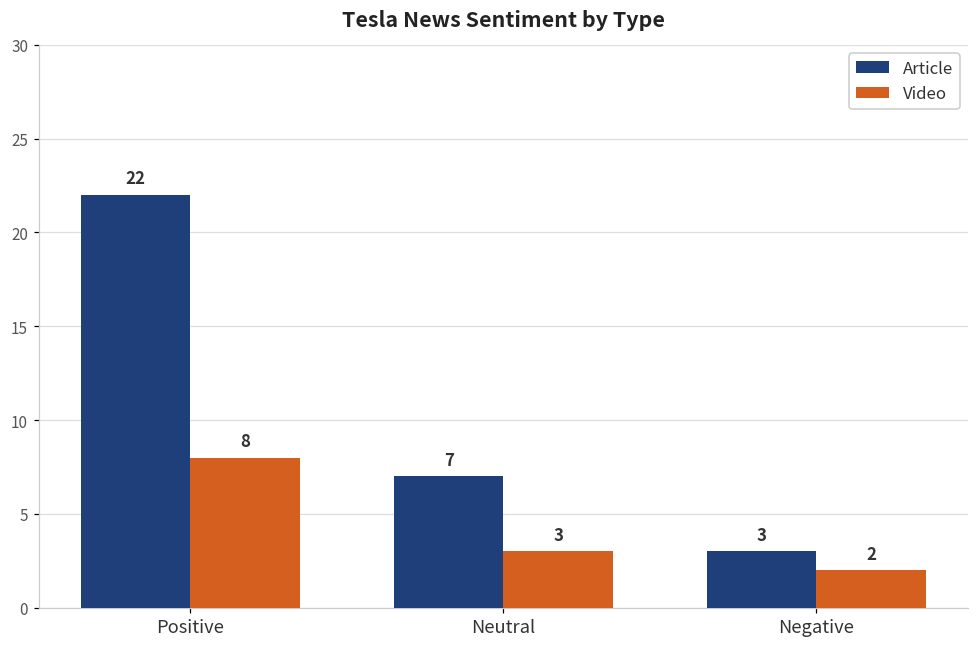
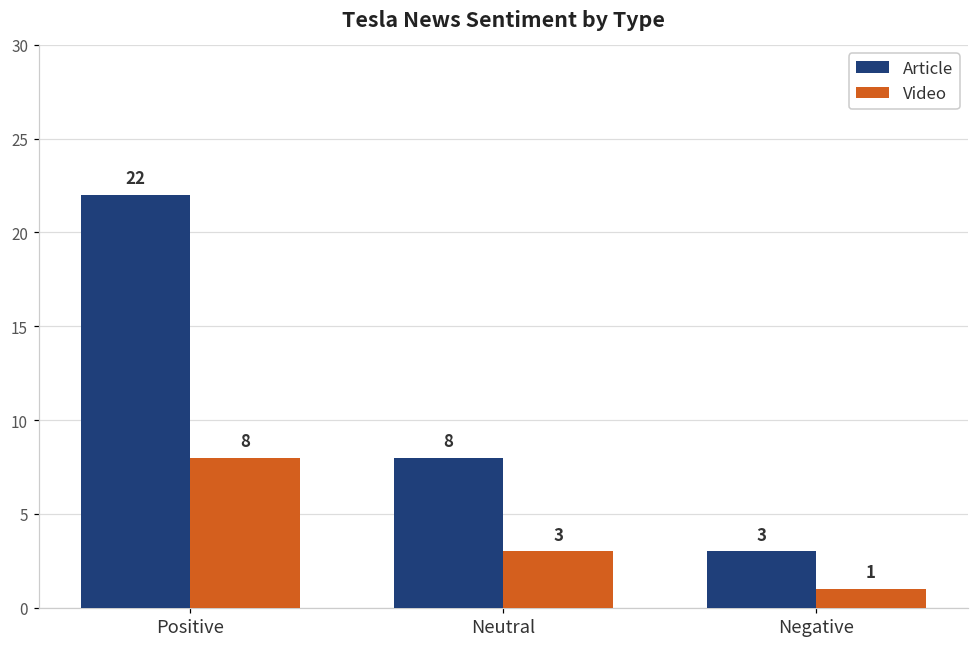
  {
    "Article": {
      "Positive": 22,
-     "Neutral": 7,
+     "Neutral": 8,
      "Negative": 3
    },
    "Video": {
      "Positive": 8,
      "Neutral": 3,
-     "Negative": 2
+     "Negative": 1
    }
  }
